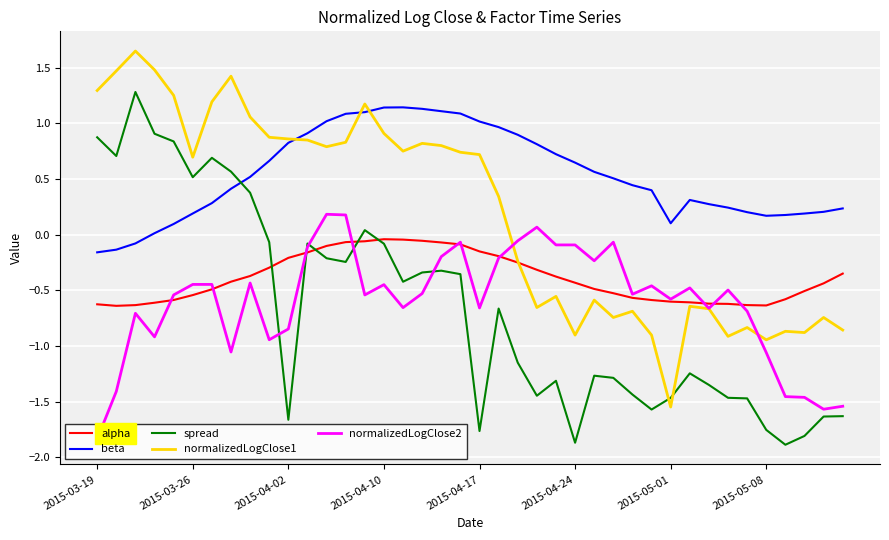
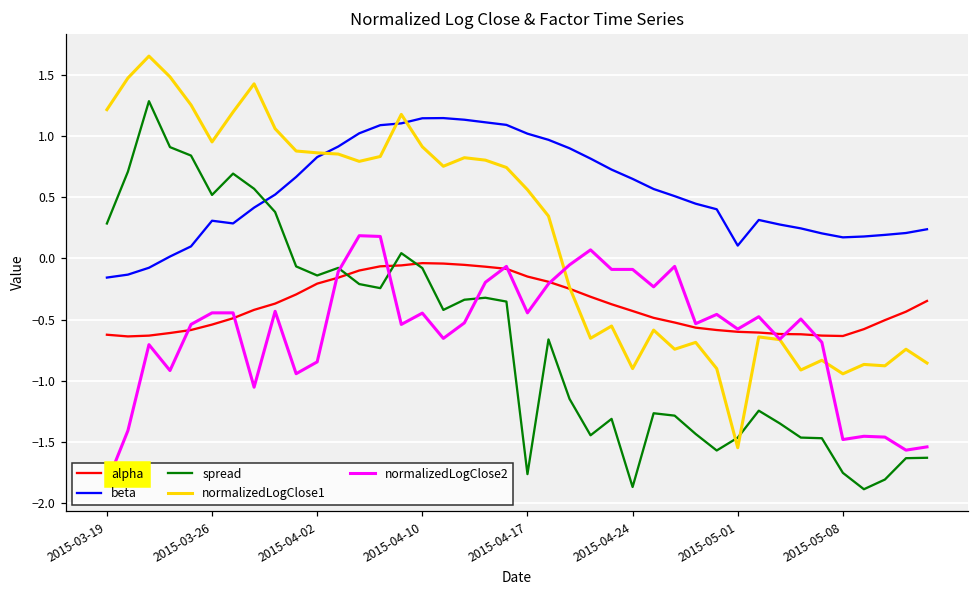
  {
    "alpha": {
      "2015-03-19": -0.62,
      "2015-03-26": -0.54,
      "2015-04-02": -0.21,
      "2015-04-10": -0.04,
      "2015-04-17": -0.15,
      "2015-04-24": -0.43,
      "2015-05-08": -0.63
    },
    "beta": {
      "2015-03-19": -0.16,
-     "2015-03-26": 0.19,
+     "2015-03-26": 0.31,
      "2015-04-02": 0.83,
      "2015-04-10": 1.14,
      "2015-04-17": 1.02,
      "2015-04-24": 0.65,
      "2015-05-01": 0.10,
      "2015-05-08": 0.17
    },
    "spread": {
-     "2015-03-19": 0.88,
+     "2015-03-19": 0.28,
      "2015-03-26": 0.52,
-     "2015-04-02": -1.66,
+     "2015-04-02": -0.14,
      "2015-04-10": -0.08,
      "2015-04-17": -1.76,
      "2015-04-24": -1.87,
      "2015-05-01": -1.46,
      "2015-05-08": -1.75
    },
    "normalizedLogClose1": {
-     "2015-03-19": 1.30,
-     "2015-03-26": 0.70,
+     "2015-03-19": 1.21,
+     "2015-03-26": 0.95,
      "2015-04-02": 0.86,
      "2015-04-10": 0.91,
-     "2015-04-17": 0.72,
+     "2015-04-17": 0.56,
      "2015-04-24": -0.90,
      "2015-05-01": -1.55,
      "2015-05-08": -0.94
    },
    "normalizedLogClose2": {
      "2015-03-26": -0.45,
      "2015-04-02": -0.85,
      "2015-04-10": -0.45,
-     "2015-04-17": -0.66,
+     "2015-04-17": -0.45,
      "2015-04-24": -0.09,
-     "2015-05-08": -1.06
+     "2015-05-08": -1.48
    }
  }
